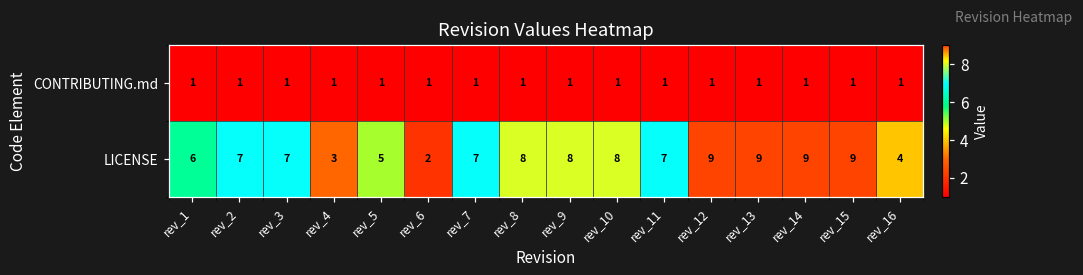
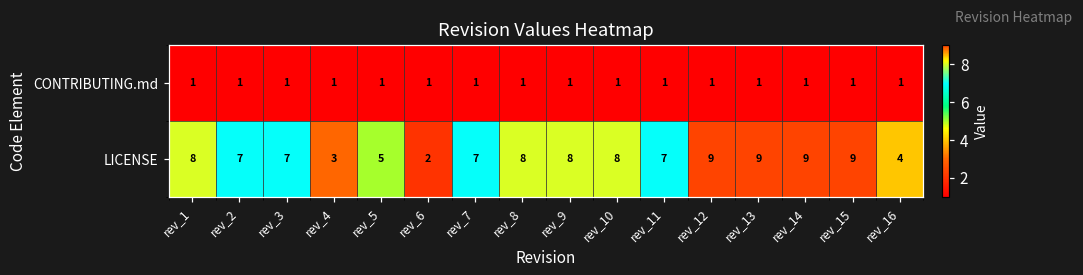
  {
    "CONTRIBUTING.md": {
      "rev_1": 1,
      "rev_2": 1,
      "rev_3": 1,
      "rev_4": 1,
      "rev_5": 1,
      "rev_6": 1,
      "rev_7": 1,
      "rev_8": 1,
      "rev_9": 1,
      "rev_10": 1,
      "rev_11": 1,
      "rev_12": 1,
      "rev_13": 1,
      "rev_14": 1,
      "rev_15": 1,
      "rev_16": 1
    },
    "LICENSE": {
-     "rev_1": 6,
+     "rev_1": 8,
      "rev_2": 7,
      "rev_3": 7,
      "rev_4": 3,
      "rev_5": 5,
      "rev_6": 2,
      "rev_7": 7,
      "rev_8": 8,
      "rev_9": 8,
      "rev_10": 8,
      "rev_11": 7,
      "rev_12": 9,
      "rev_13": 9,
      "rev_14": 9,
      "rev_15": 9,
      "rev_16": 4
    }
  }
